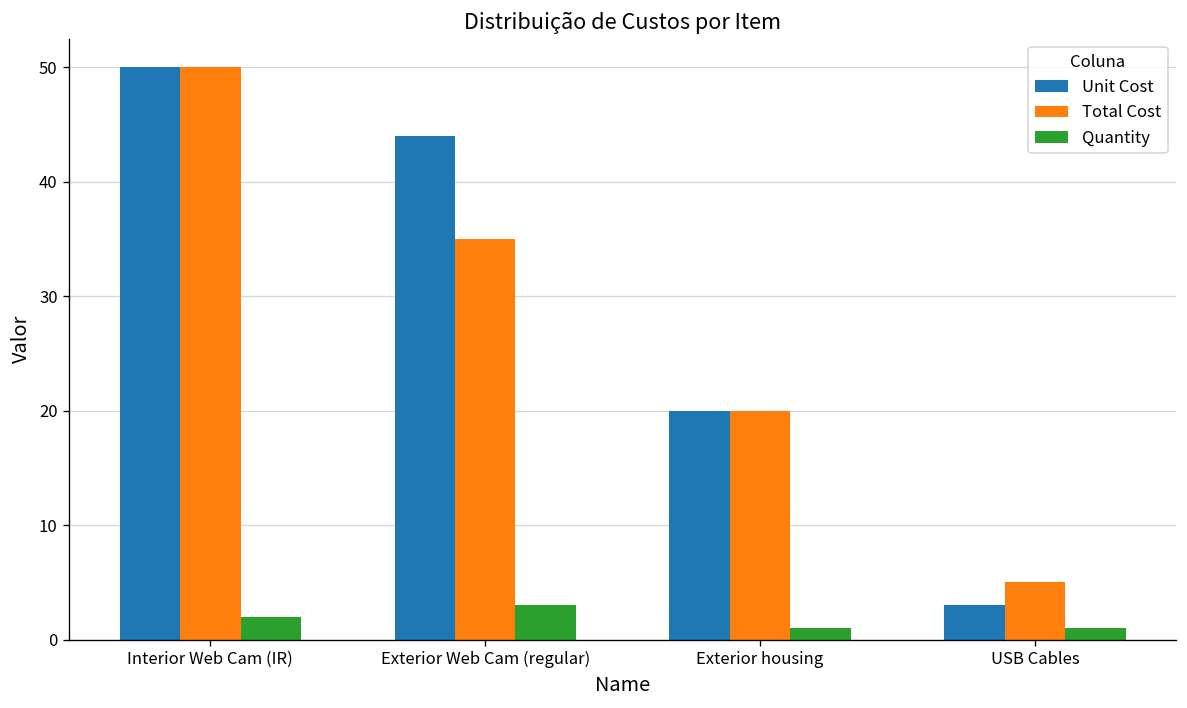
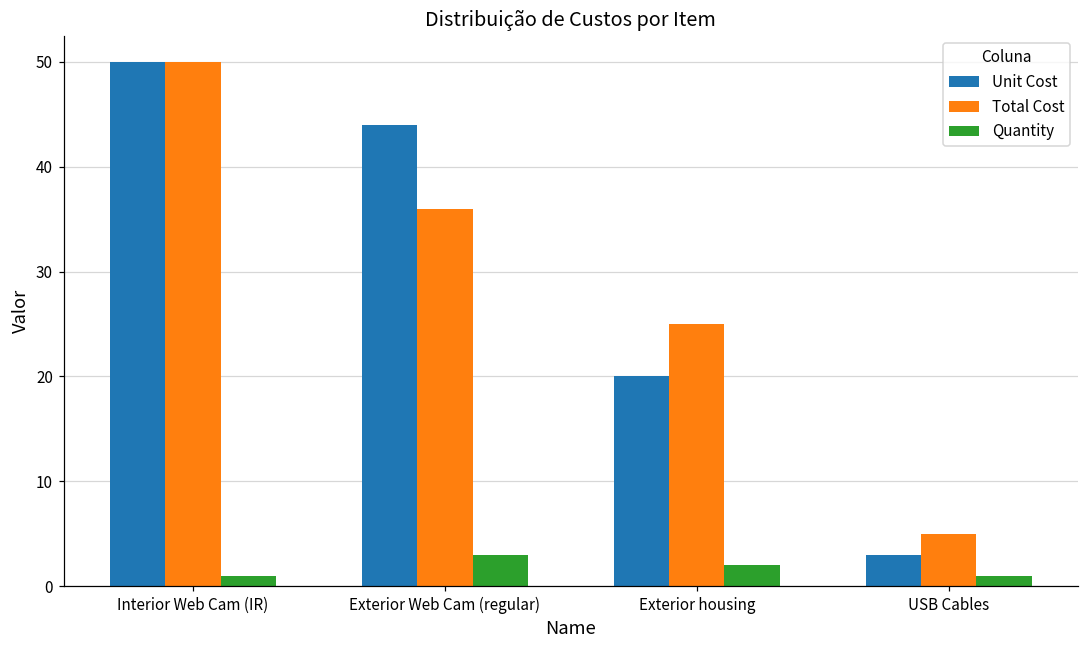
  {
    "Unit Cost": {
      "Interior Web Cam (IR)": 50,
      "Exterior Web Cam (regular)": 44,
      "Exterior housing": 20,
      "USB Cables": 3
    },
    "Total Cost": {
      "Interior Web Cam (IR)": 50,
-     "Exterior Web Cam (regular)": 35,
-     "Exterior housing": 20,
+     "Exterior Web Cam (regular)": 36,
+     "Exterior housing": 25,
      "USB Cables": 5
    },
    "Quantity": {
-     "Interior Web Cam (IR)": 2,
+     "Interior Web Cam (IR)": 1,
      "Exterior Web Cam (regular)": 3,
-     "Exterior housing": 1,
+     "Exterior housing": 2,
      "USB Cables": 1
    }
  }
